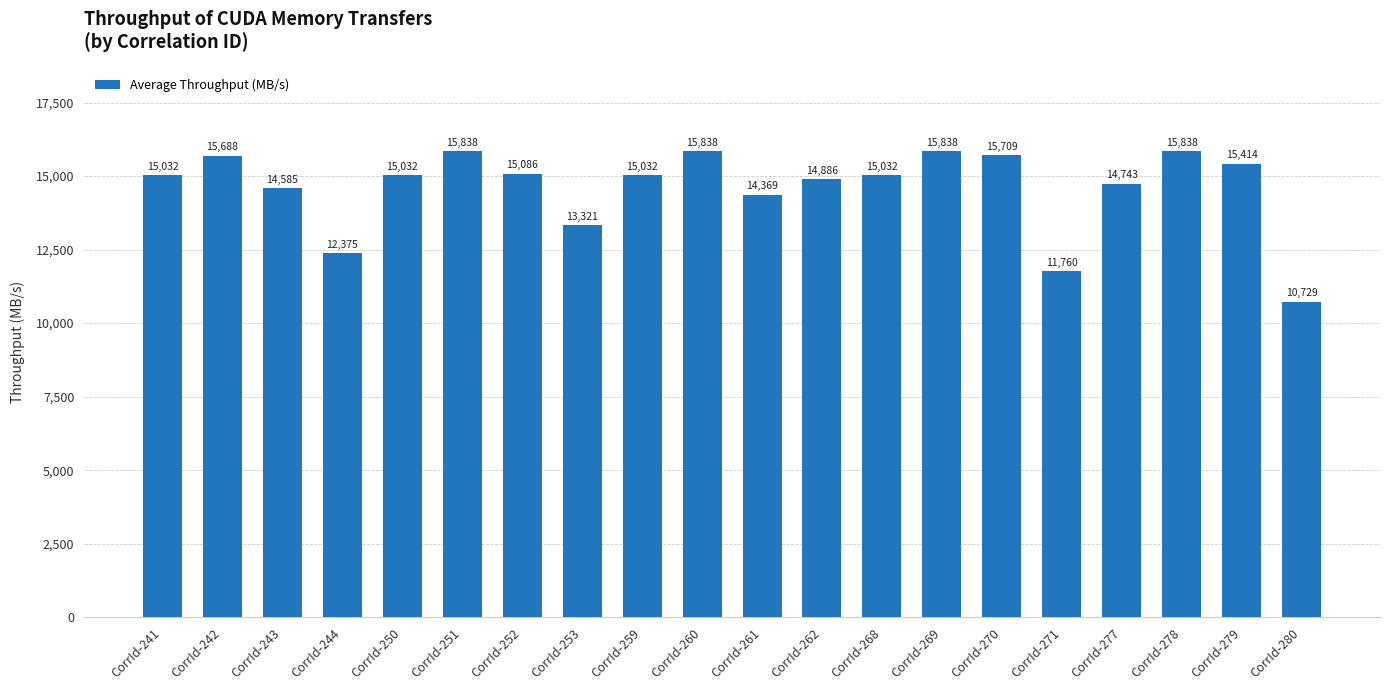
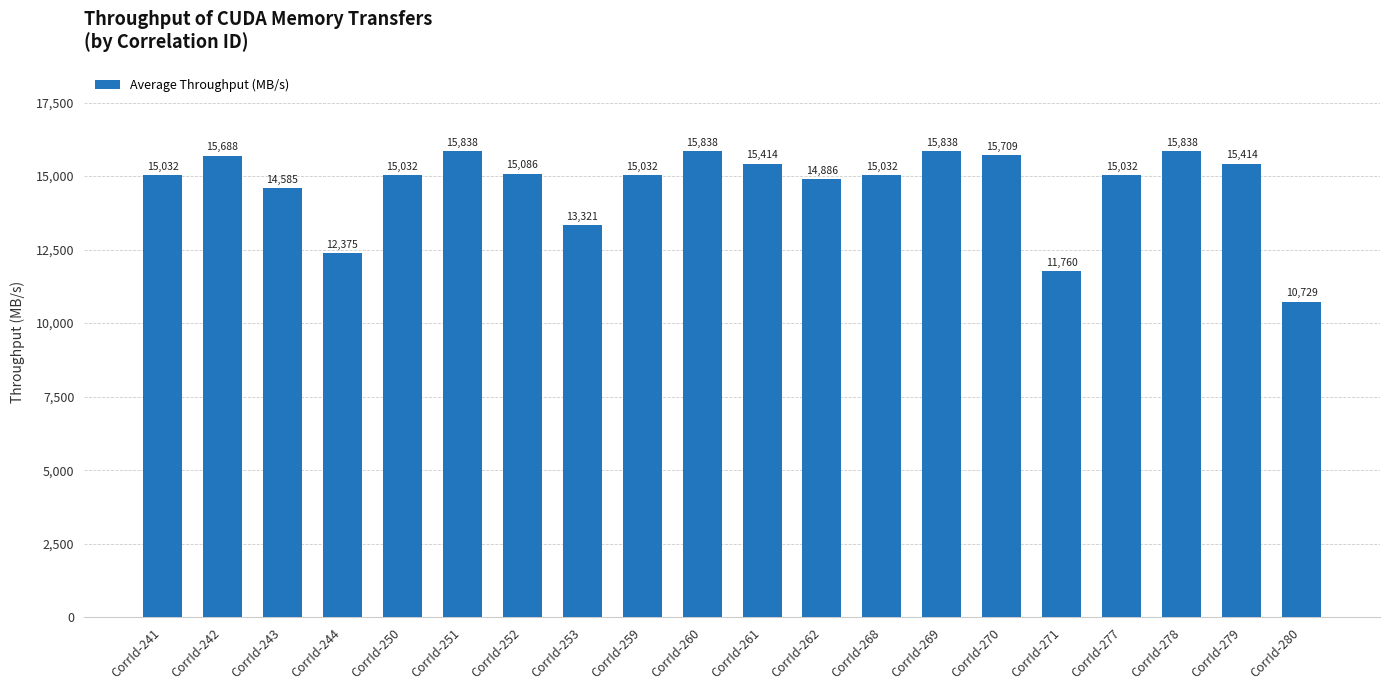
  {
    "CorrId-241": "15,032",
    "CorrId-242": "15,688",
    "CorrId-243": "14,585",
    "CorrId-244": "12,375",
    "CorrId-250": "15,032",
    "CorrId-251": "15,838",
    "CorrId-252": "15,086",
    "CorrId-253": "13,321",
    "CorrId-259": "15,032",
    "CorrId-260": "15,838",
-   "CorrId-261": "14,369",
+   "CorrId-261": "15,414",
    "CorrId-262": "14,886",
    "CorrId-268": "15,032",
    "CorrId-269": "15,838",
    "CorrId-270": "15,709",
    "CorrId-271": "11,760",
-   "CorrId-277": "14,743",
+   "CorrId-277": "15,032",
    "CorrId-278": "15,838",
    "CorrId-279": "15,414",
    "CorrId-280": "10,729"
  }
